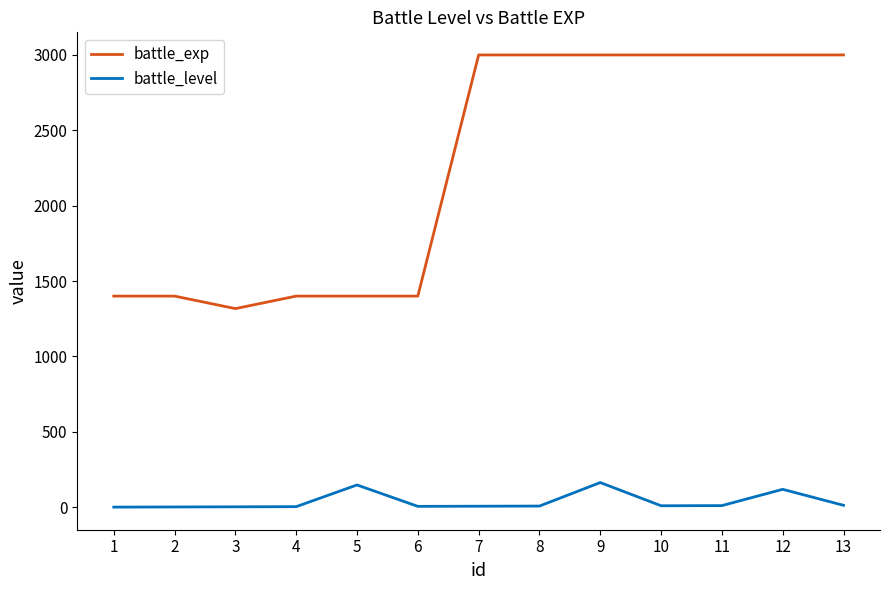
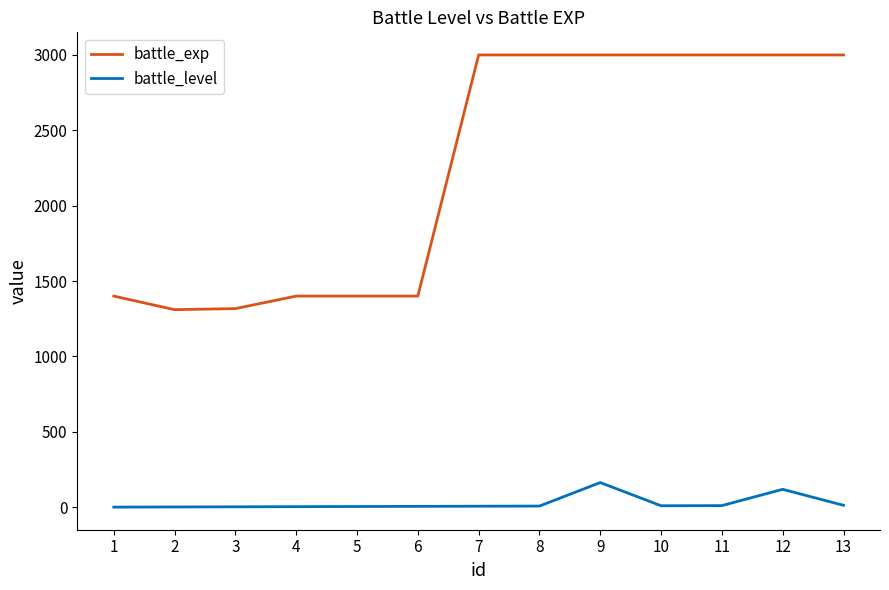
  {
    "battle_exp": {
      "1": 1400,
-     "2": 1400,
+     "2": 1310,
      "3": 1320,
      "4": 1400,
      "5": 1400,
      "6": 1400,
      "7": 3000,
      "8": 3000,
      "9": 3000,
      "10": 3000,
      "11": 3000,
      "12": 3000,
      "13": 3000
    },
    "battle_level": {
      "1": 0,
      "2": 0,
      "3": 0,
      "4": 0,
-     "5": 150,
+     "5": 0,
      "6": 10,
      "7": 10,
      "8": 10,
      "9": 160,
      "10": 10,
      "11": 10,
      "12": 120,
      "13": 10
    }
  }
